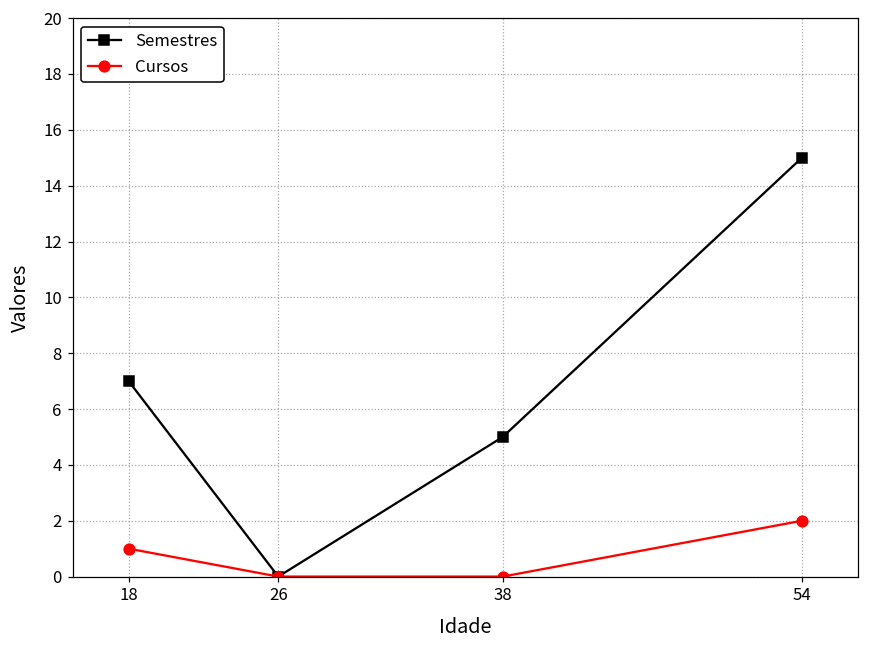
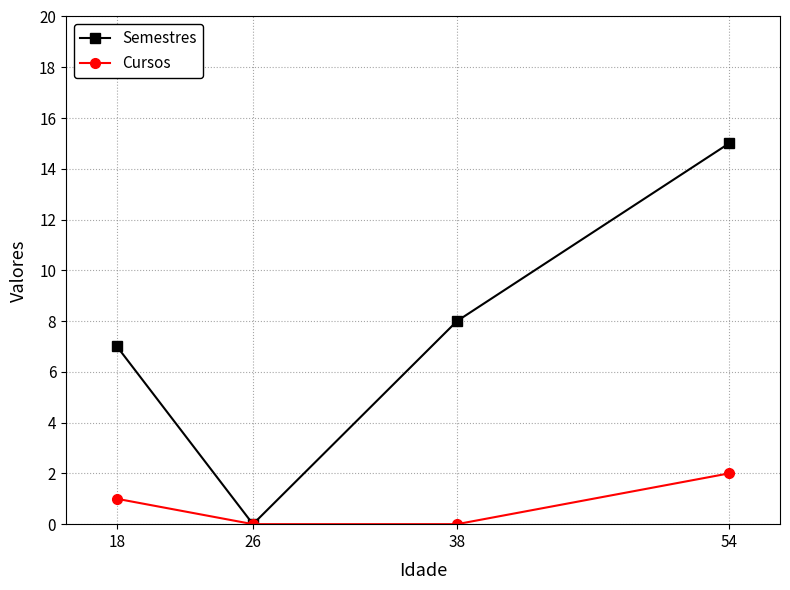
  {
    "Semestres": {
      "18": 7,
-     "38": 5,
+     "38": 8,
      "54": 15
    },
    "Cursos": {
      "18": 1,
      "38": 0,
      "54": 2
    }
  }
